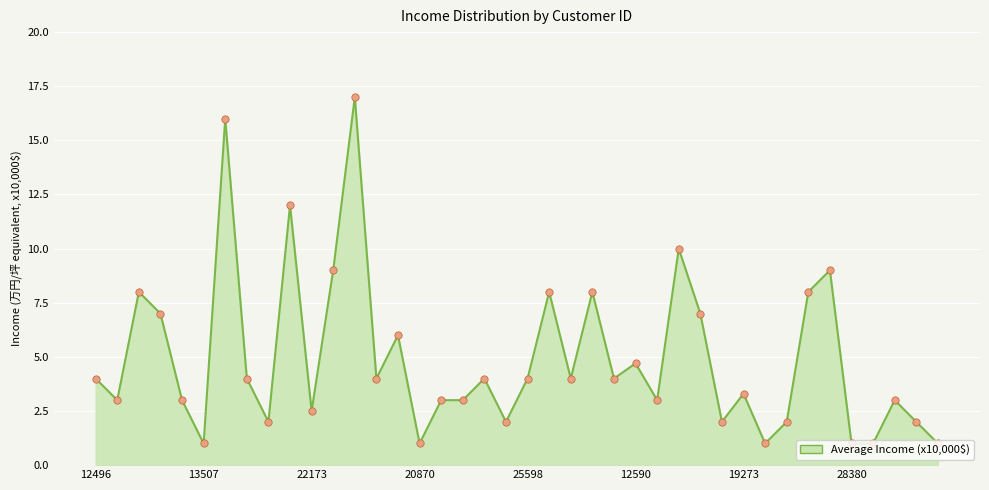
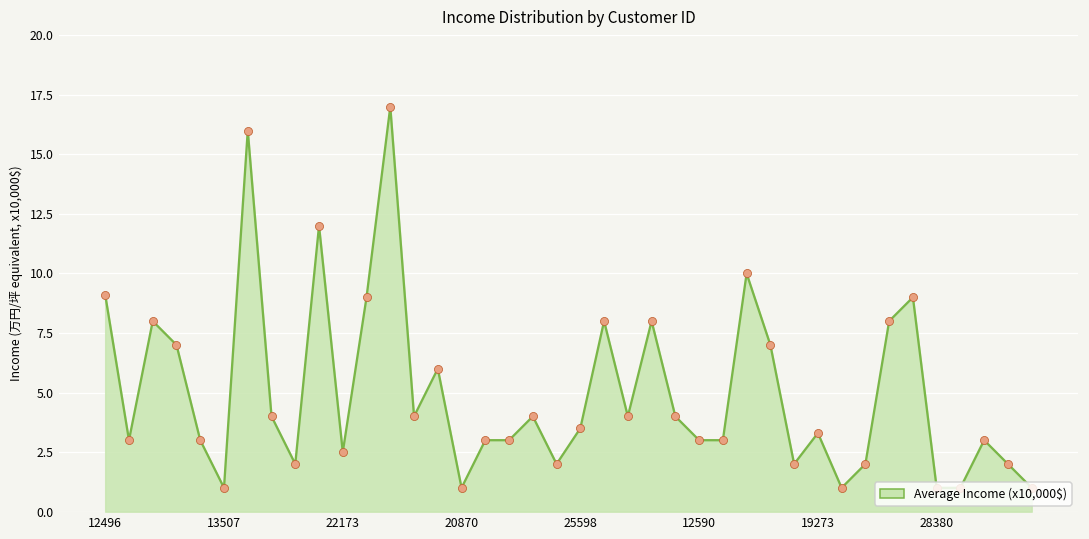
  {
-   "12496": 4.0,
+   "12496": 9.1,
    "13507": 1.0,
    "22173": 2.5,
    "20870": 1.0,
-   "25598": 4.0,
-   "12590": 4.7,
+   "25598": 3.5,
+   "12590": 3.0,
    "19273": 3.3
  }
